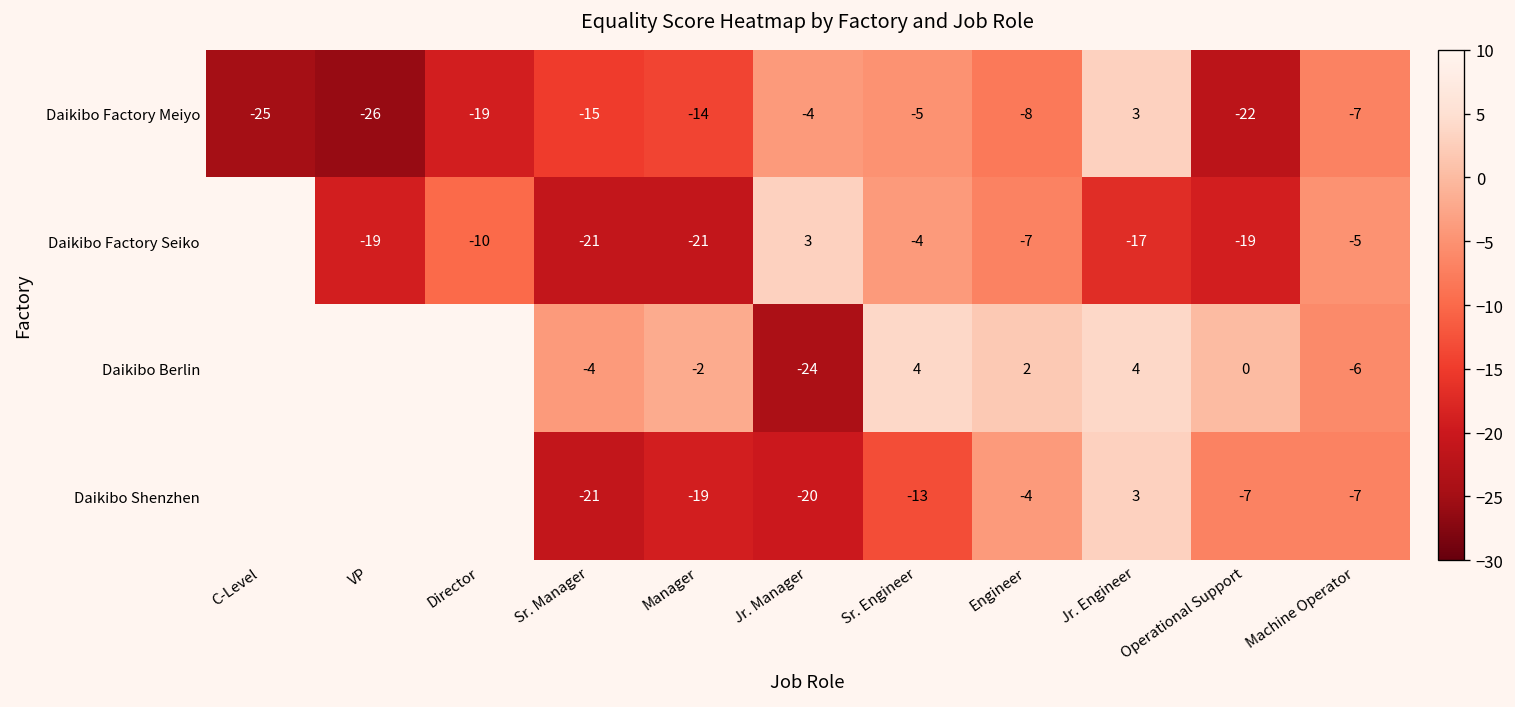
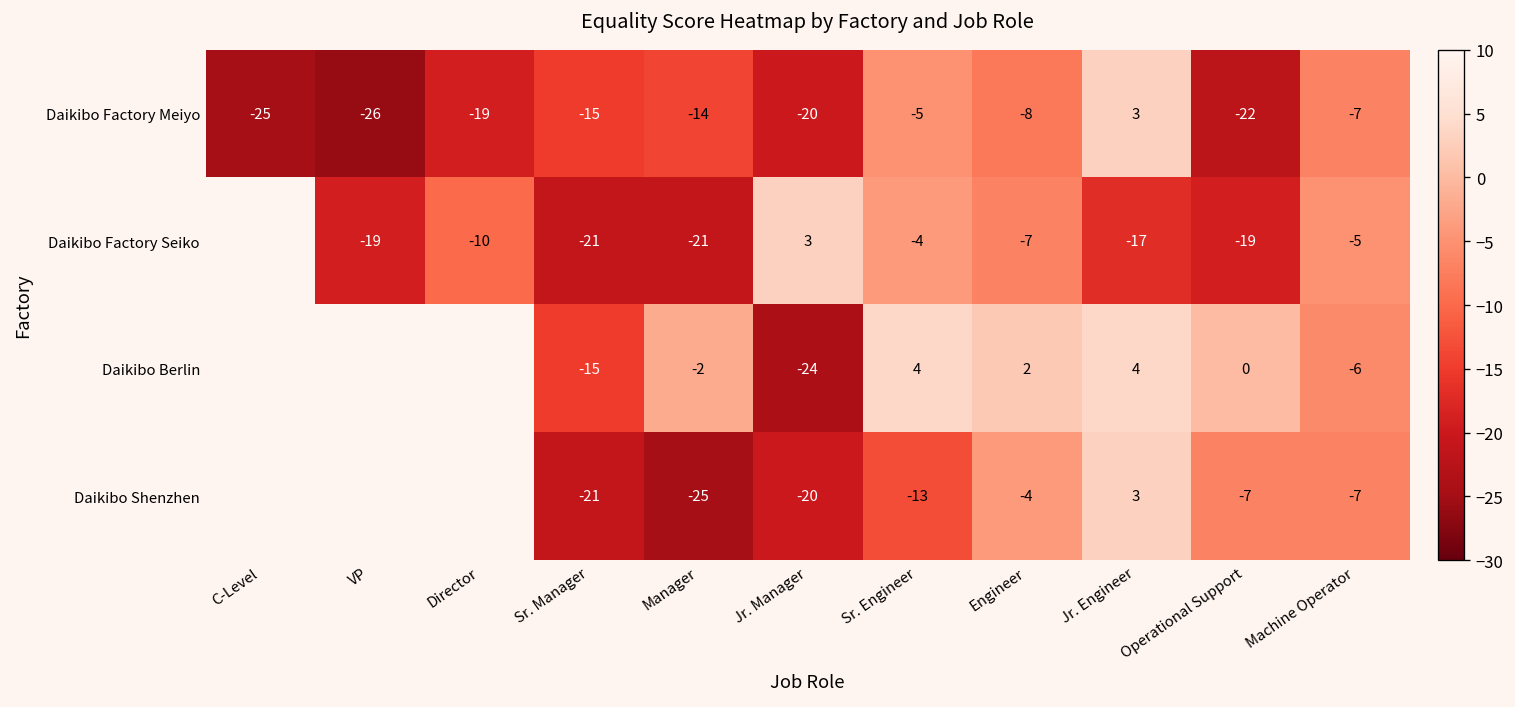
  {
    "Daikibo Factory Meiyo": {
      "C-Level": -25,
      "VP": -26,
      "Director": -19,
      "Sr. Manager": -15,
      "Manager": -14,
-     "Jr. Manager": -4,
+     "Jr. Manager": -20,
      "Sr. Engineer": -5,
      "Engineer": -8,
      "Jr. Engineer": 3,
      "Operational Support": -22,
      "Machine Operator": -7
    },
    "Daikibo Factory Seiko": {
      "VP": -19,
      "Director": -10,
      "Sr. Manager": -21,
      "Manager": -21,
      "Jr. Manager": 3,
      "Sr. Engineer": -4,
      "Engineer": -7,
      "Jr. Engineer": -17,
      "Operational Support": -19,
      "Machine Operator": -5
    },
    "Daikibo Berlin": {
-     "Sr. Manager": -4,
+     "Sr. Manager": -15,
      "Manager": -2,
      "Jr. Manager": -24,
      "Sr. Engineer": 4,
      "Engineer": 2,
      "Jr. Engineer": 4,
      "Operational Support": 0,
      "Machine Operator": -6
    },
    "Daikibo Shenzhen": {
      "Sr. Manager": -21,
-     "Manager": -19,
+     "Manager": -25,
      "Jr. Manager": -20,
      "Sr. Engineer": -13,
      "Engineer": -4,
      "Jr. Engineer": 3,
      "Operational Support": -7,
      "Machine Operator": -7
    }
  }
